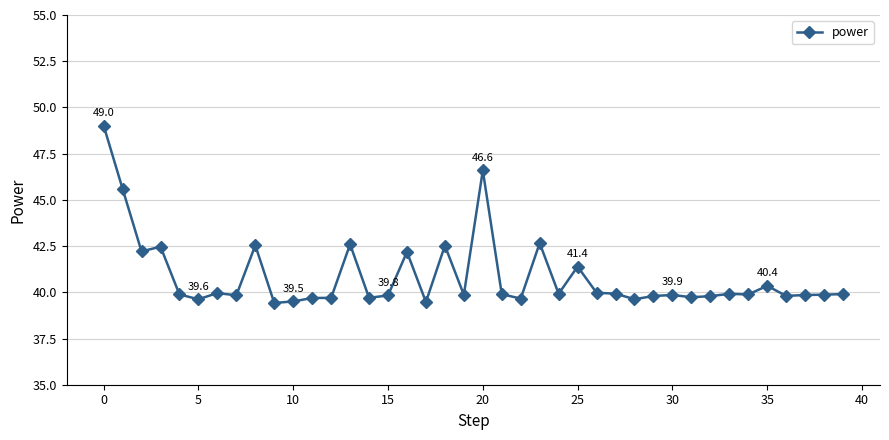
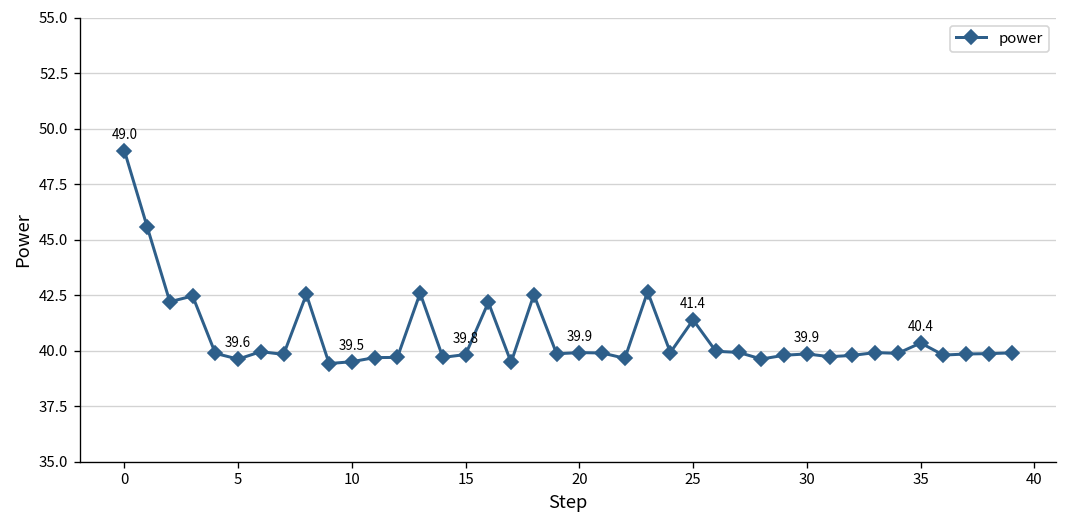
  {
    "0": 49.0,
    "5": 39.6,
    "10": 39.5,
    "15": 39.8,
-   "20": 46.6,
+   "20": 39.9,
    "25": 41.4,
    "30": 39.9,
    "35": 40.4
  }
